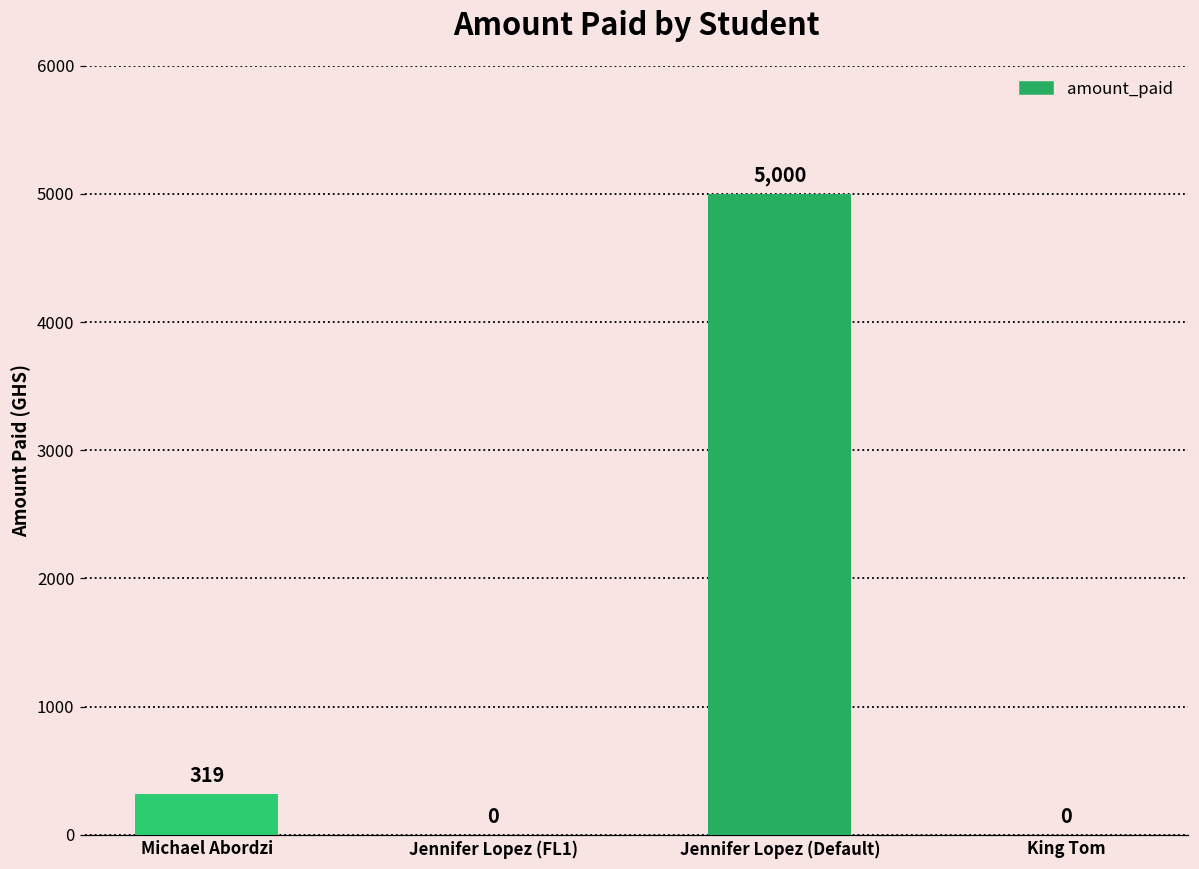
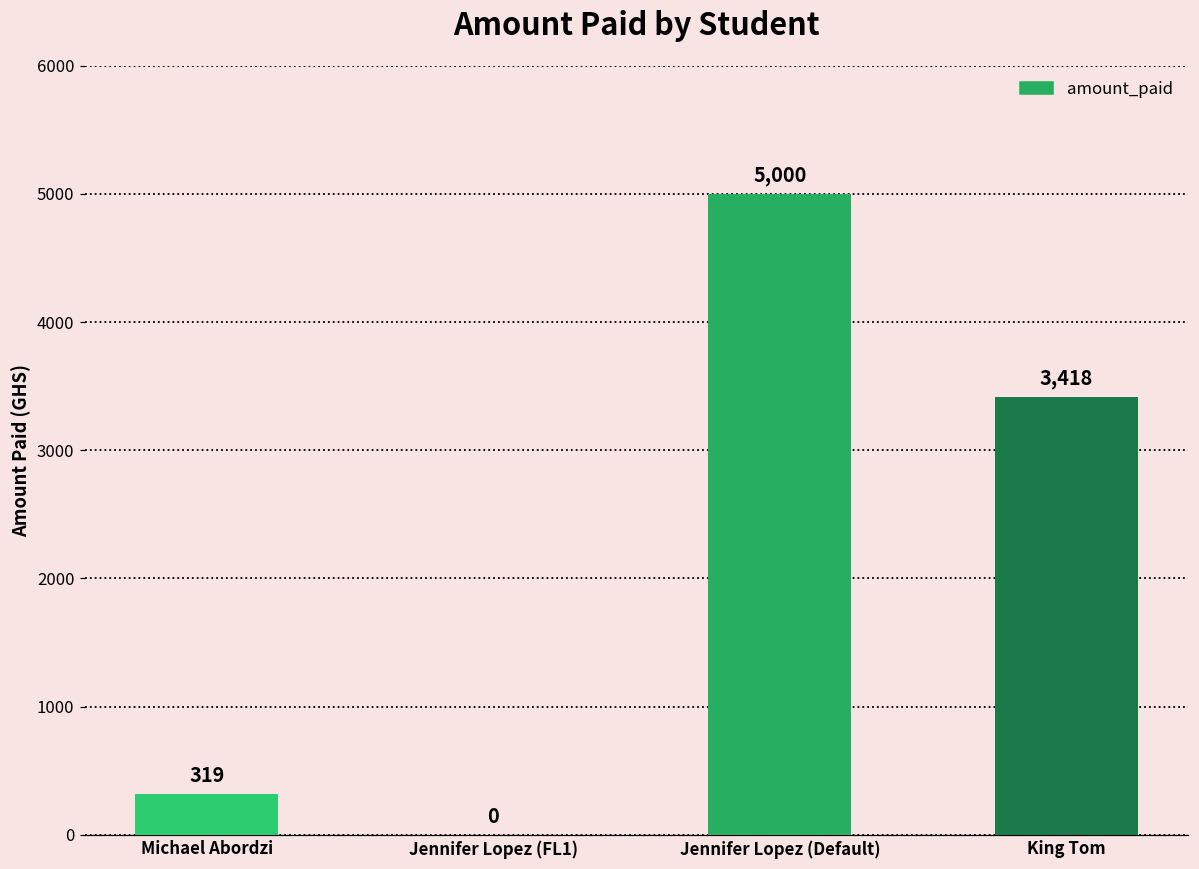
  {
    "Michael Abordzi": "319",
    "Jennifer Lopez (FL1)": "0",
    "Jennifer Lopez (Default)": "5,000",
-   "King Tom": "0"
+   "King Tom": "3,418"
  }
